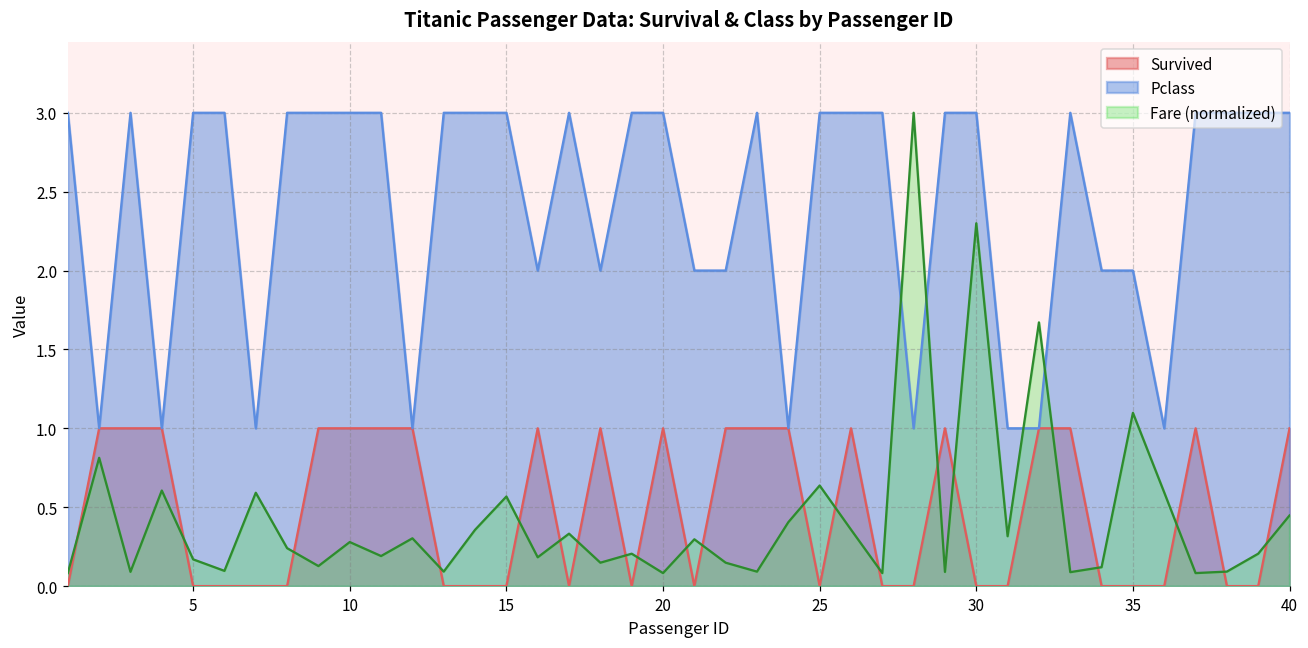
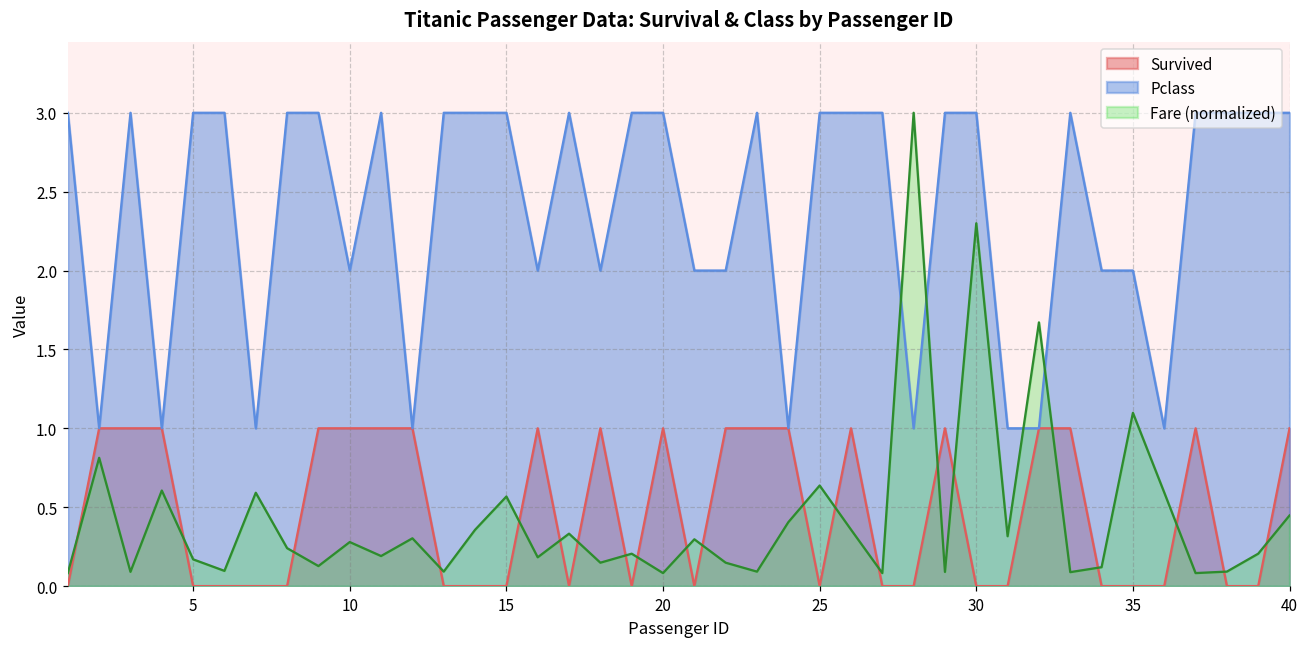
  {
    "Survived": {
      "5": 0,
      "10": 1,
      "15": 0,
      "20": 1,
      "25": 0,
      "30": 0,
      "35": 0,
      "40": 1
    },
    "Pclass": {
      "5": 3,
-     "10": 3,
+     "10": 2,
      "15": 3,
      "20": 3,
      "25": 3,
      "30": 3,
      "35": 2,
      "40": 3
    },
    "Fare (normalized)": {
      "5": 0.17,
      "10": 0.28,
      "15": 0.57,
      "20": 0.08,
      "25": 0.64,
      "30": 2.30,
      "35": 1.10,
      "40": 0.45
    }
  }
